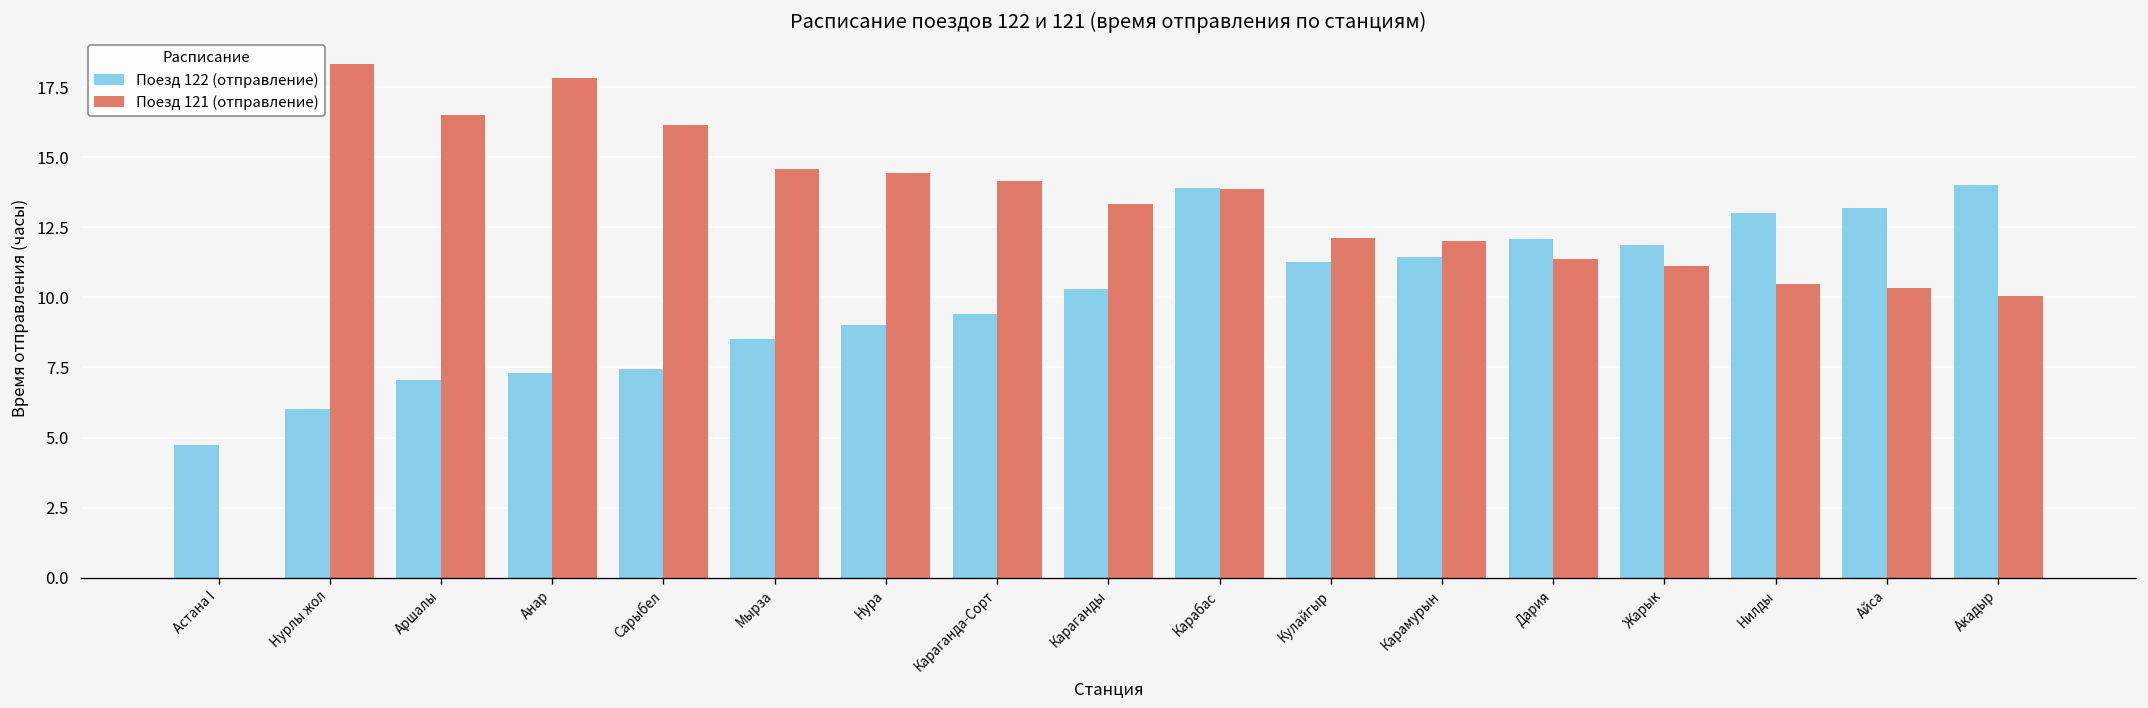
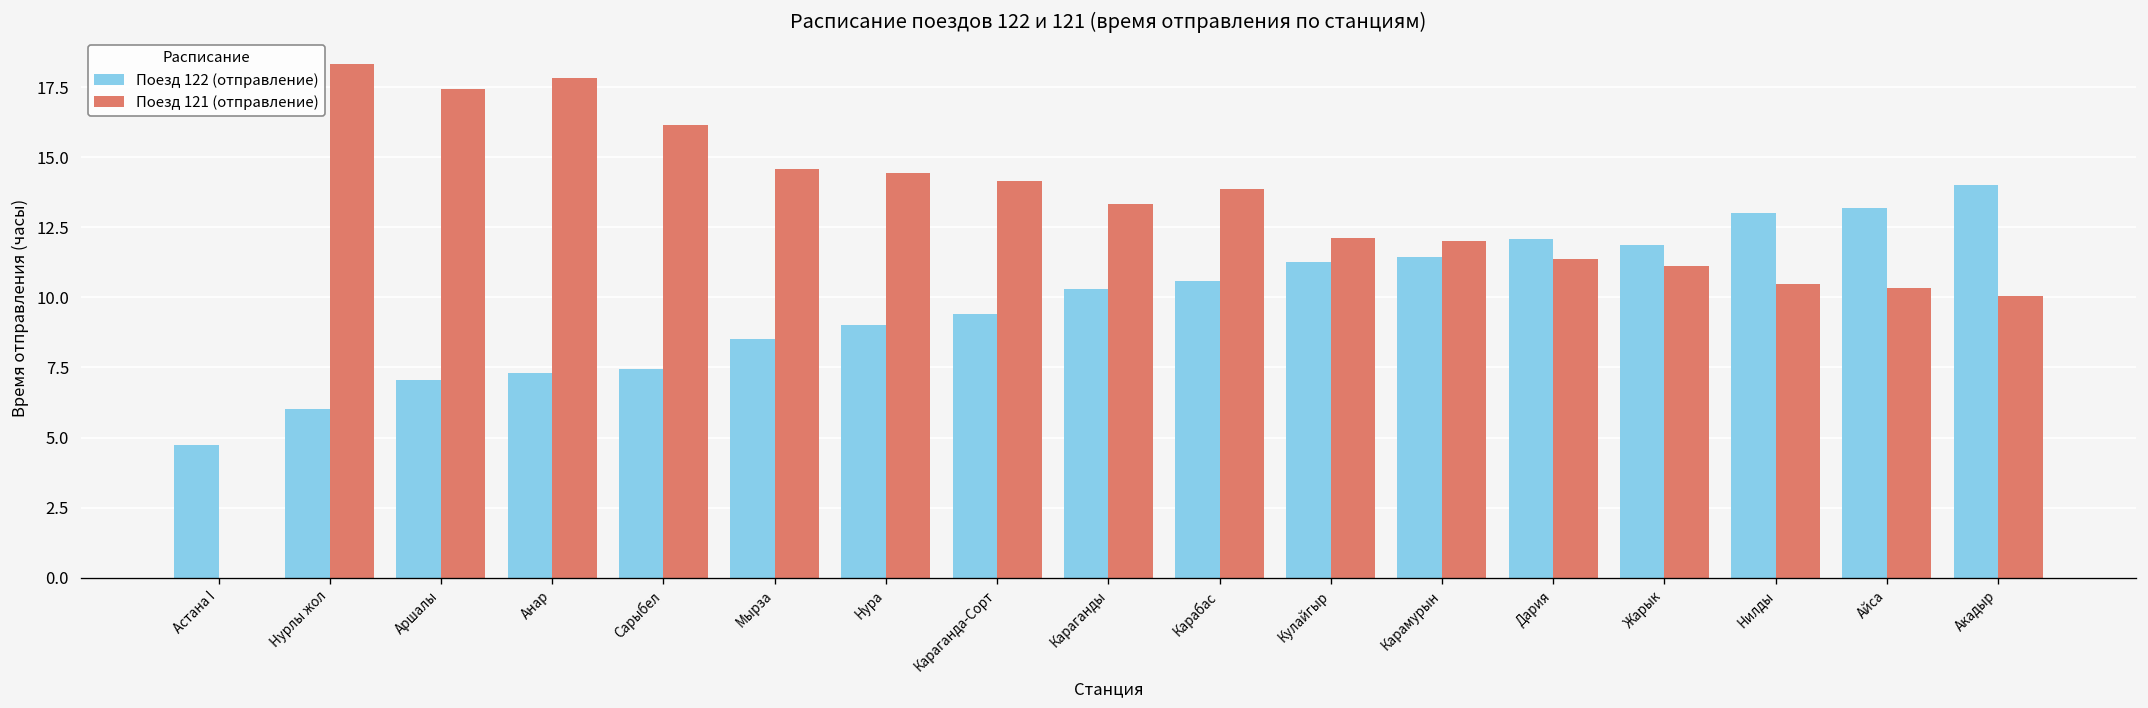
  {
    "Поезд 122 (отправление)": {
      "Астана I": 4.8,
      "Нурлы жол": 6.0,
      "Аршалы": 7.1,
      "Анар": 7.3,
      "Сарыбел": 7.4,
      "Мырза": 8.5,
      "Нура": 9.0,
      "Караганда-Сорт": 9.4,
      "Караганды": 10.3,
-     "Карабас": 13.9,
+     "Карабас": 10.6,
      "Кулайгыр": 11.3,
      "Карамурын": 11.4,
      "Дария": 12.1,
      "Жарык": 11.9,
      "Нилды": 13.0,
      "Айса": 13.2,
      "Акадыр": 14.0
    },
    "Поезд 121 (отправление)": {
      "Астана I": 0.0,
      "Нурлы жол": 18.4,
-     "Аршалы": 16.5,
+     "Аршалы": 17.5,
      "Анар": 17.8,
      "Сарыбел": 16.1,
      "Мырза": 14.6,
      "Нура": 14.5,
      "Караганда-Сорт": 14.2,
      "Караганды": 13.4,
      "Карабас": 13.9,
      "Кулайгыр": 12.1,
      "Карамурын": 12.0,
      "Дария": 11.4,
      "Жарык": 11.1,
      "Нилды": 10.5,
      "Айса": 10.3,
      "Акадыр": 10.1
    }
  }
